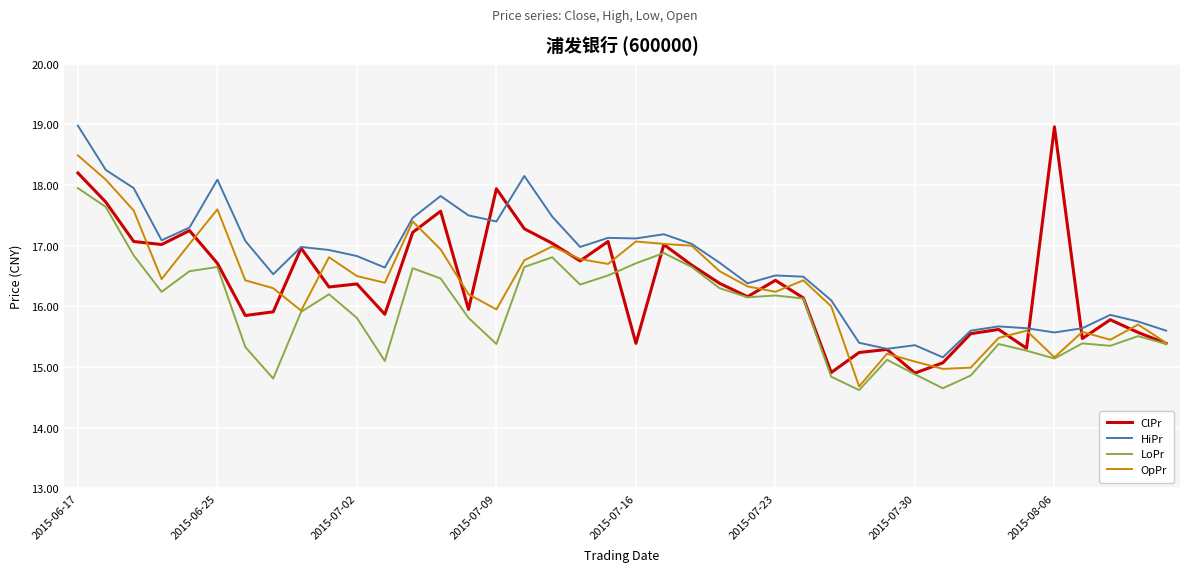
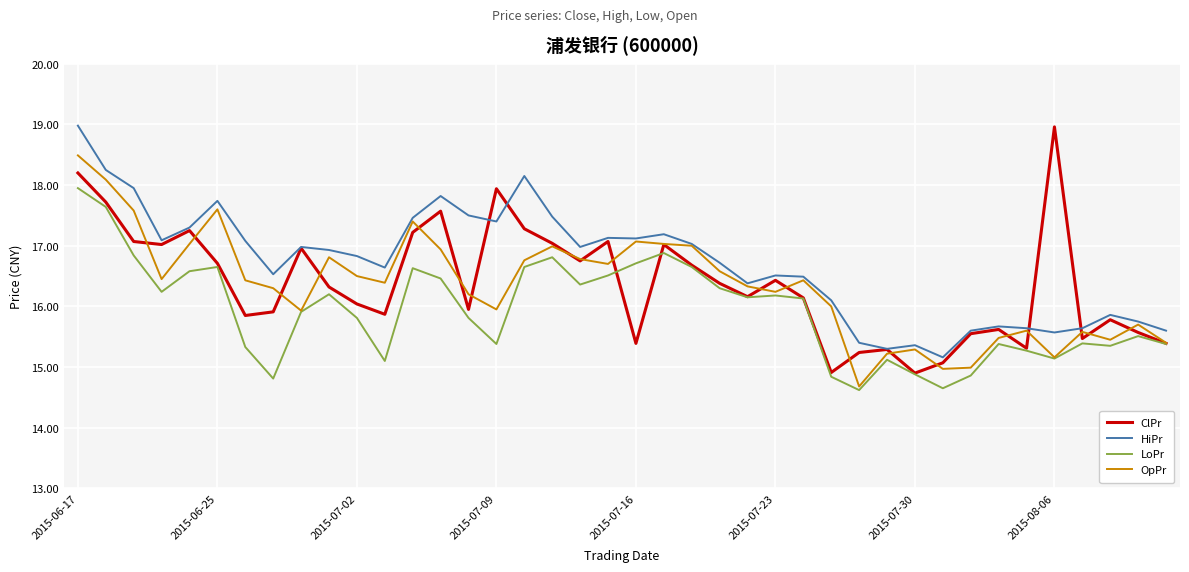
  {
    "ClPr": {
      "2015-06-17": 18.2,
      "2015-06-25": 16.7,
-     "2015-07-02": 16.4,
+     "2015-07-02": 16.0,
      "2015-07-09": 17.9,
      "2015-07-16": 15.4,
      "2015-07-23": 16.4,
      "2015-08-06": 19.0
    },
    "HiPr": {
      "2015-06-17": 19.0,
-     "2015-06-25": 18.1,
+     "2015-06-25": 17.7,
      "2015-07-02": 16.8,
      "2015-07-09": 17.4,
      "2015-07-16": 17.1,
      "2015-07-23": 16.5,
      "2015-07-30": 15.4,
      "2015-08-06": 15.6
    },
    "LoPr": {
      "2015-06-17": 18.0,
      "2015-06-25": 16.7,
      "2015-07-02": 15.8,
      "2015-07-09": 15.4,
      "2015-07-16": 16.7,
      "2015-07-23": 16.2
    },
    "OpPr": {
      "2015-06-17": 18.5,
      "2015-06-25": 17.6,
      "2015-07-02": 16.5,
      "2015-07-09": 16.0,
      "2015-07-16": 17.1,
      "2015-07-23": 16.2,
-     "2015-07-30": 15.1
+     "2015-07-30": 15.3
    }
  }
